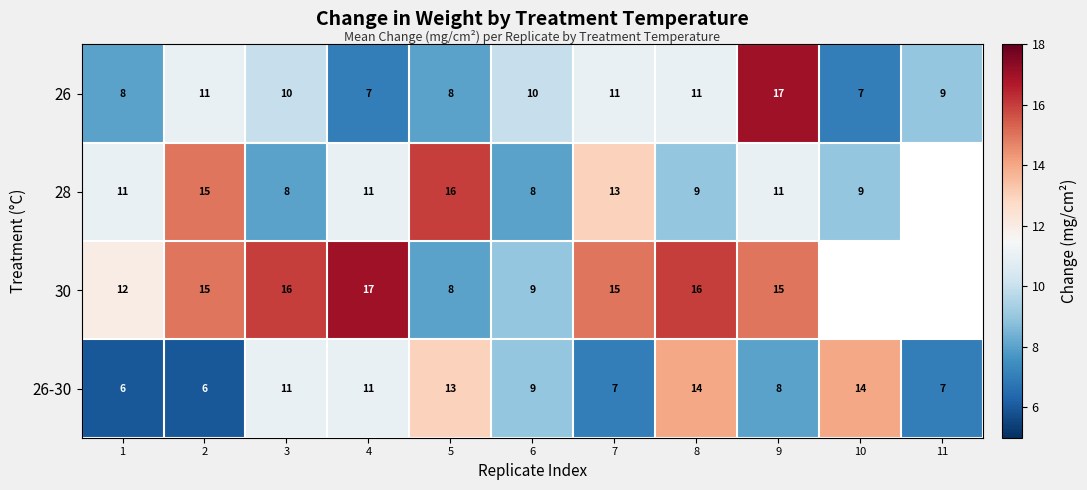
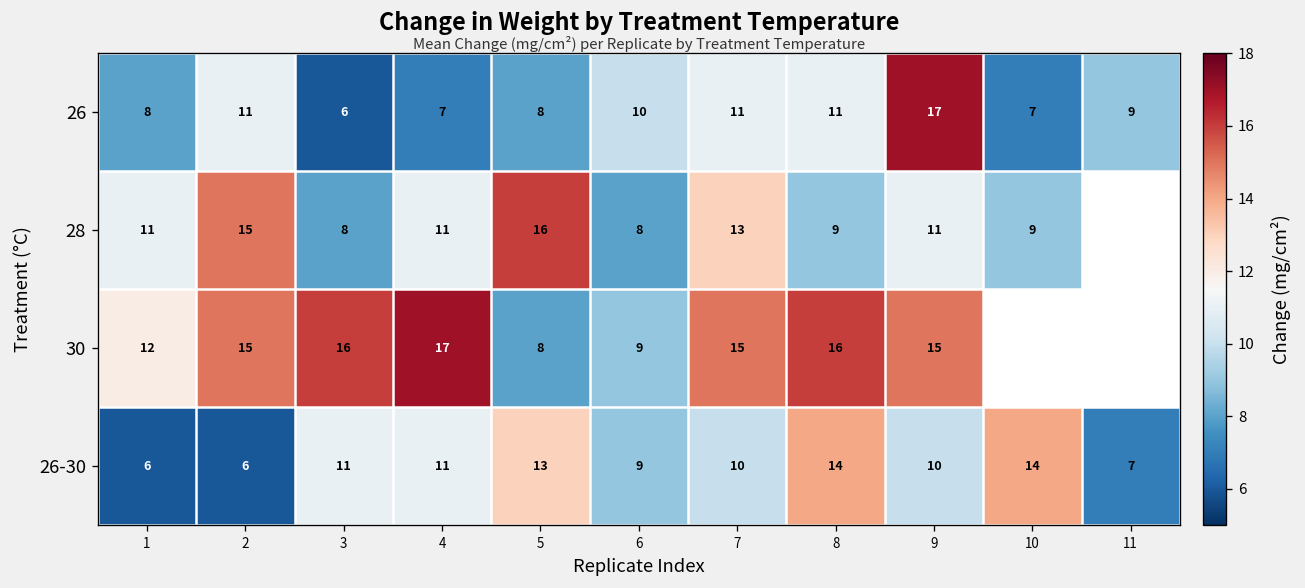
  {
    "26": {
      "1": 8,
      "2": 11,
-     "3": 10,
+     "3": 6,
      "4": 7,
      "5": 8,
      "6": 10,
      "7": 11,
      "8": 11,
      "9": 17,
      "10": 7,
      "11": 9
    },
    "28": {
      "1": 11,
      "2": 15,
      "3": 8,
      "4": 11,
      "5": 16,
      "6": 8,
      "7": 13,
      "8": 9,
      "9": 11,
      "10": 9
    },
    "30": {
      "1": 12,
      "2": 15,
      "3": 16,
      "4": 17,
      "5": 8,
      "6": 9,
      "7": 15,
      "8": 16,
      "9": 15
    },
    "26-30": {
      "1": 6,
      "2": 6,
      "3": 11,
      "4": 11,
      "5": 13,
      "6": 9,
-     "7": 7,
+     "7": 10,
      "8": 14,
-     "9": 8,
+     "9": 10,
      "10": 14,
      "11": 7
    }
  }
